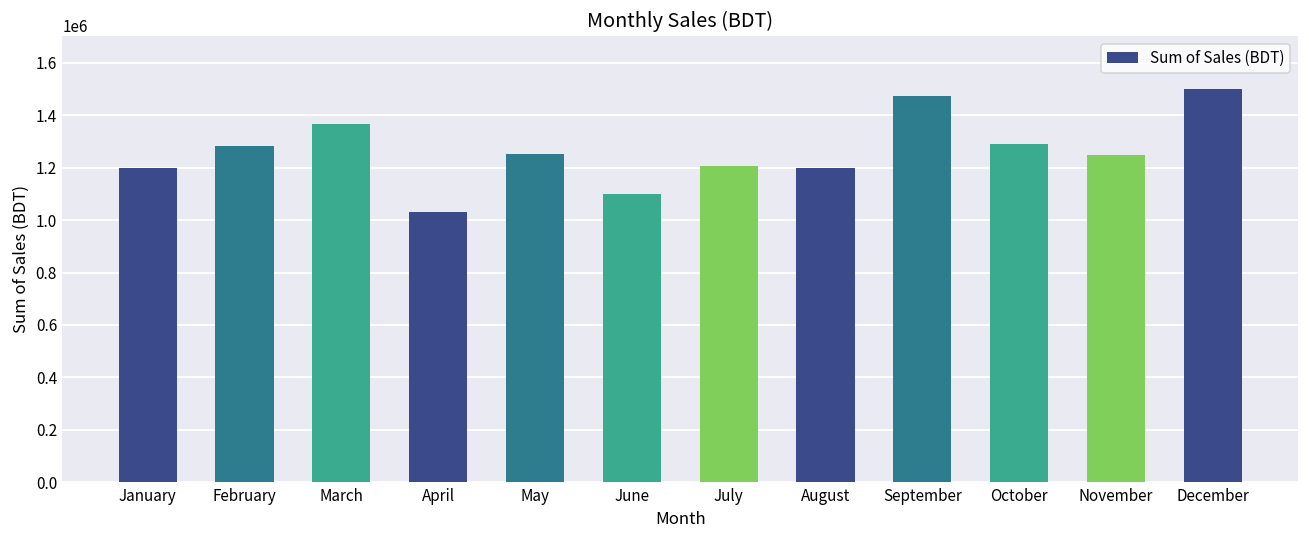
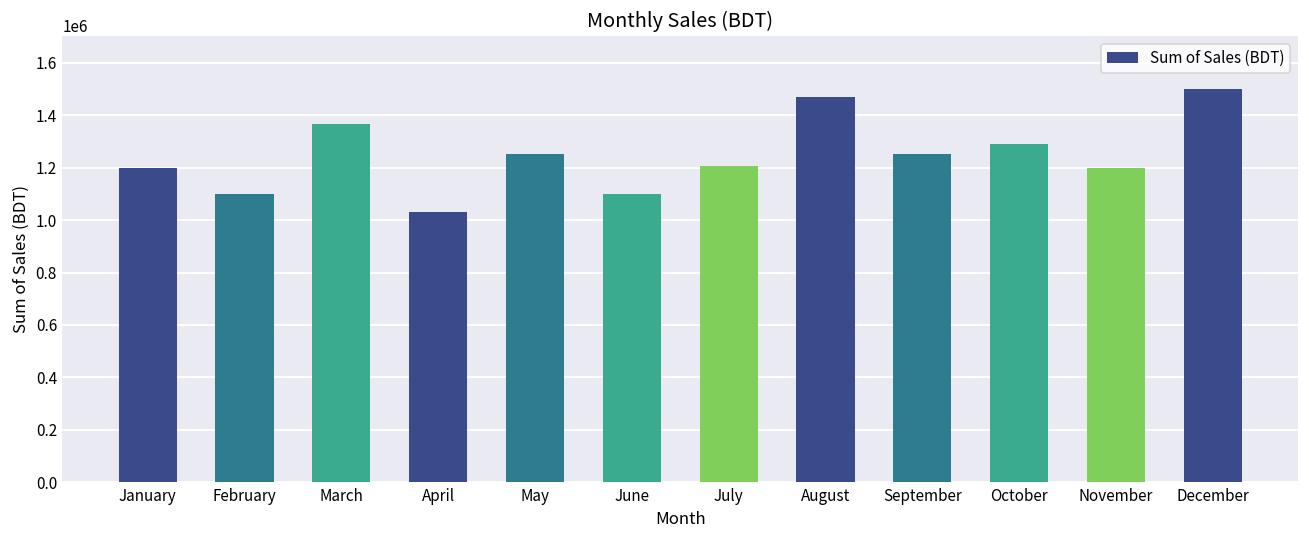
  {
    "January": 1200000,
-   "February": 1280000,
+   "February": 1100000,
    "March": 1370000,
    "April": 1030000,
    "May": 1250000,
    "June": 1100000,
    "July": 1210000,
-   "August": 1200000,
-   "September": 1470000,
+   "August": 1470000,
+   "September": 1250000,
    "October": 1290000,
-   "November": 1250000,
+   "November": 1200000,
    "December": 1500000
  }
